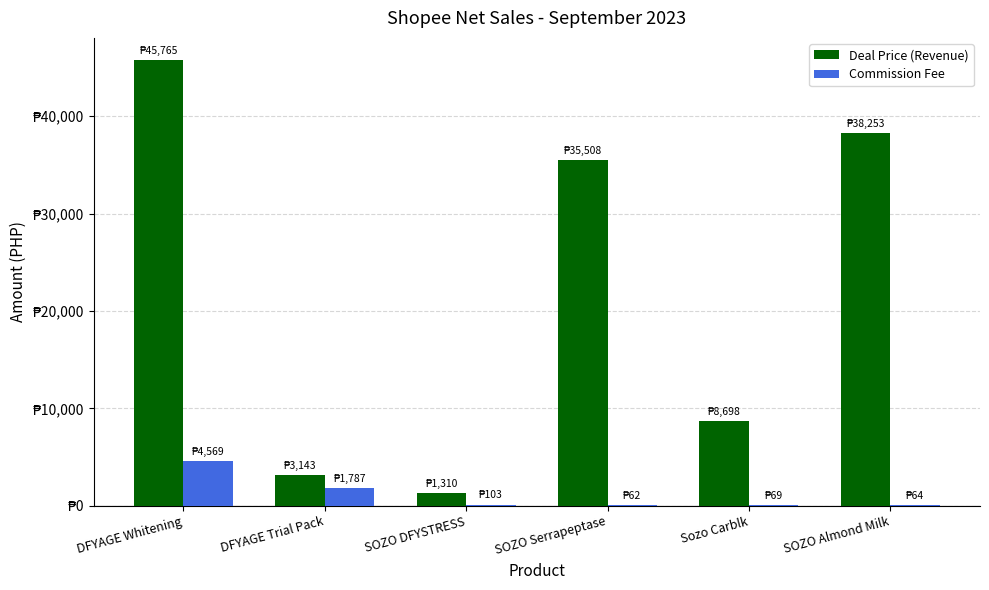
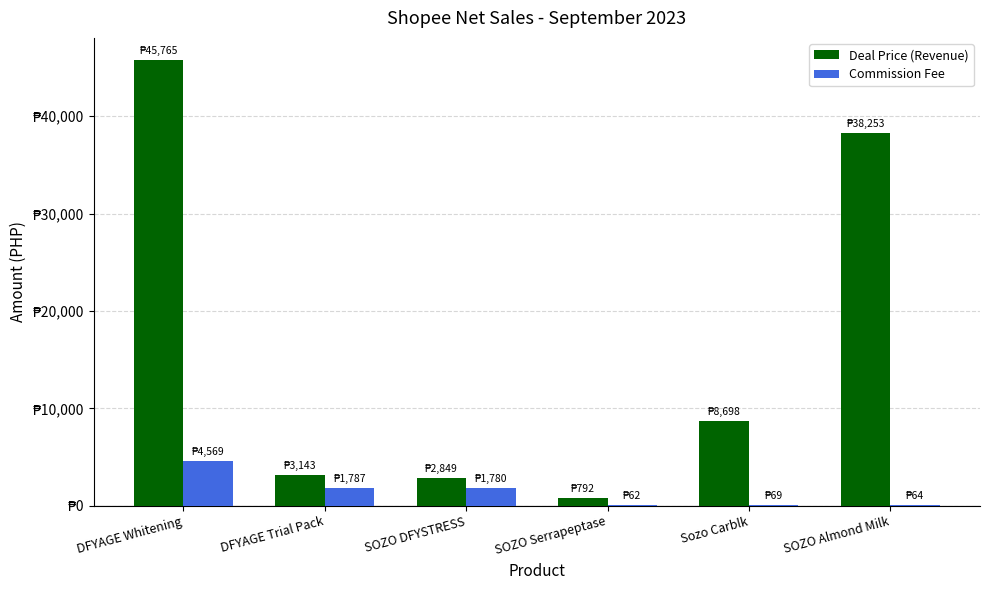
  {
    "Deal Price (Revenue)": {
      "DFYAGE Whitening": "45,765",
      "DFYAGE Trial Pack": "3,143",
-     "SOZO DFYSTRESS": "1,310",
-     "SOZO Serrapeptase": "35,508",
+     "SOZO DFYSTRESS": "2,849",
+     "SOZO Serrapeptase": "792",
      "Sozo Carblk": "8,698",
      "SOZO Almond Milk": "38,253"
    },
    "Commission Fee": {
      "DFYAGE Whitening": "4,569",
      "DFYAGE Trial Pack": "1,787",
-     "SOZO DFYSTRESS": "103",
+     "SOZO DFYSTRESS": "1,780",
      "SOZO Serrapeptase": "62",
      "Sozo Carblk": "69",
      "SOZO Almond Milk": "64"
    }
  }
